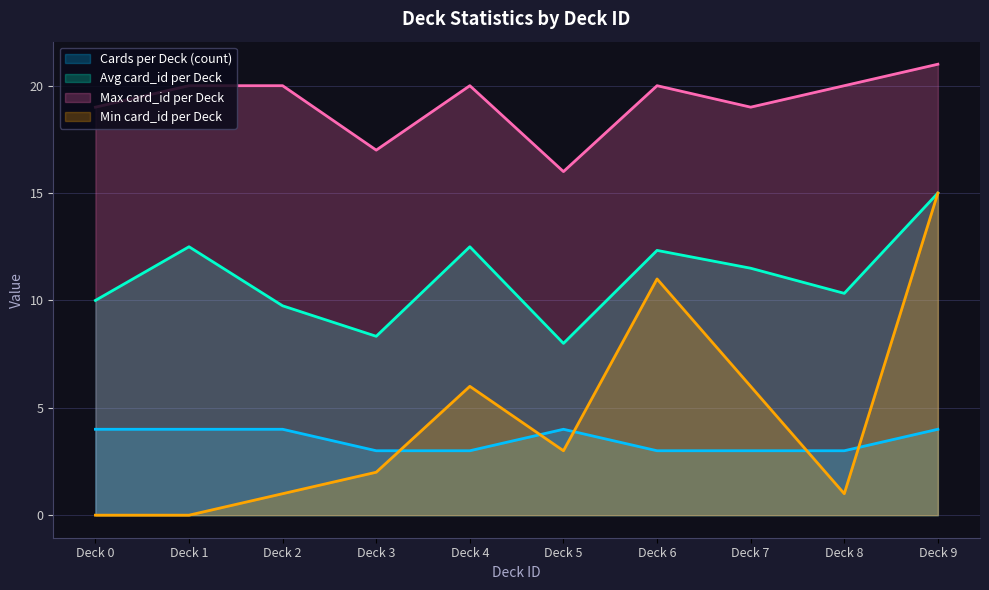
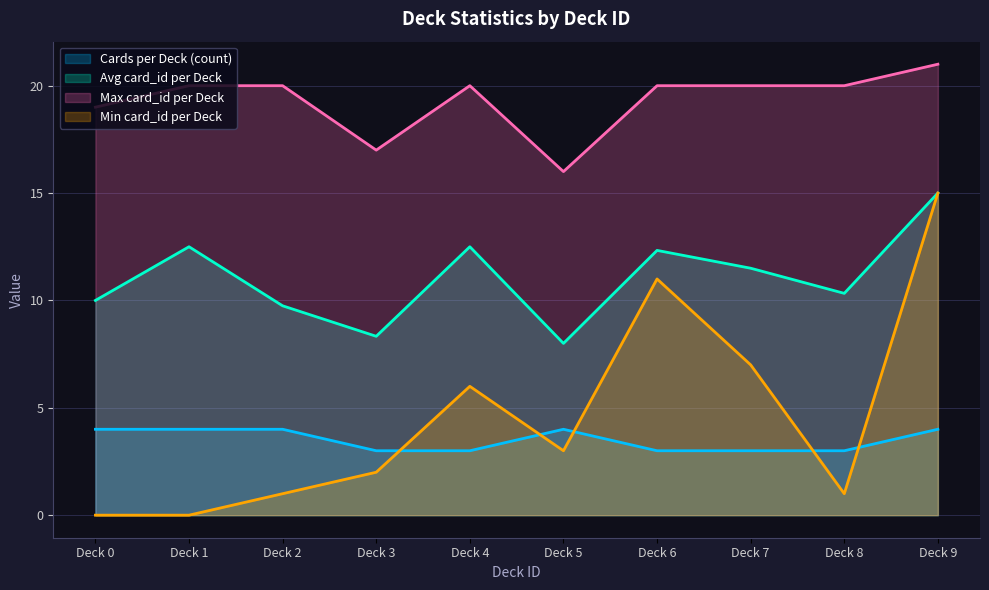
  {
    "Max card_id per Deck": {
      "Deck 2": 20,
      "Deck 3": 17,
      "Deck 4": 20,
      "Deck 5": 16,
      "Deck 6": 20,
-     "Deck 7": 19,
+     "Deck 7": 20,
      "Deck 8": 20,
      "Deck 9": 21
    },
    "Min card_id per Deck": {
      "Deck 0": 0,
      "Deck 1": 0,
      "Deck 2": 1,
      "Deck 3": 2,
      "Deck 4": 6,
      "Deck 5": 3,
      "Deck 6": 11,
-     "Deck 7": 6,
+     "Deck 7": 7,
      "Deck 8": 1
    }
  }
